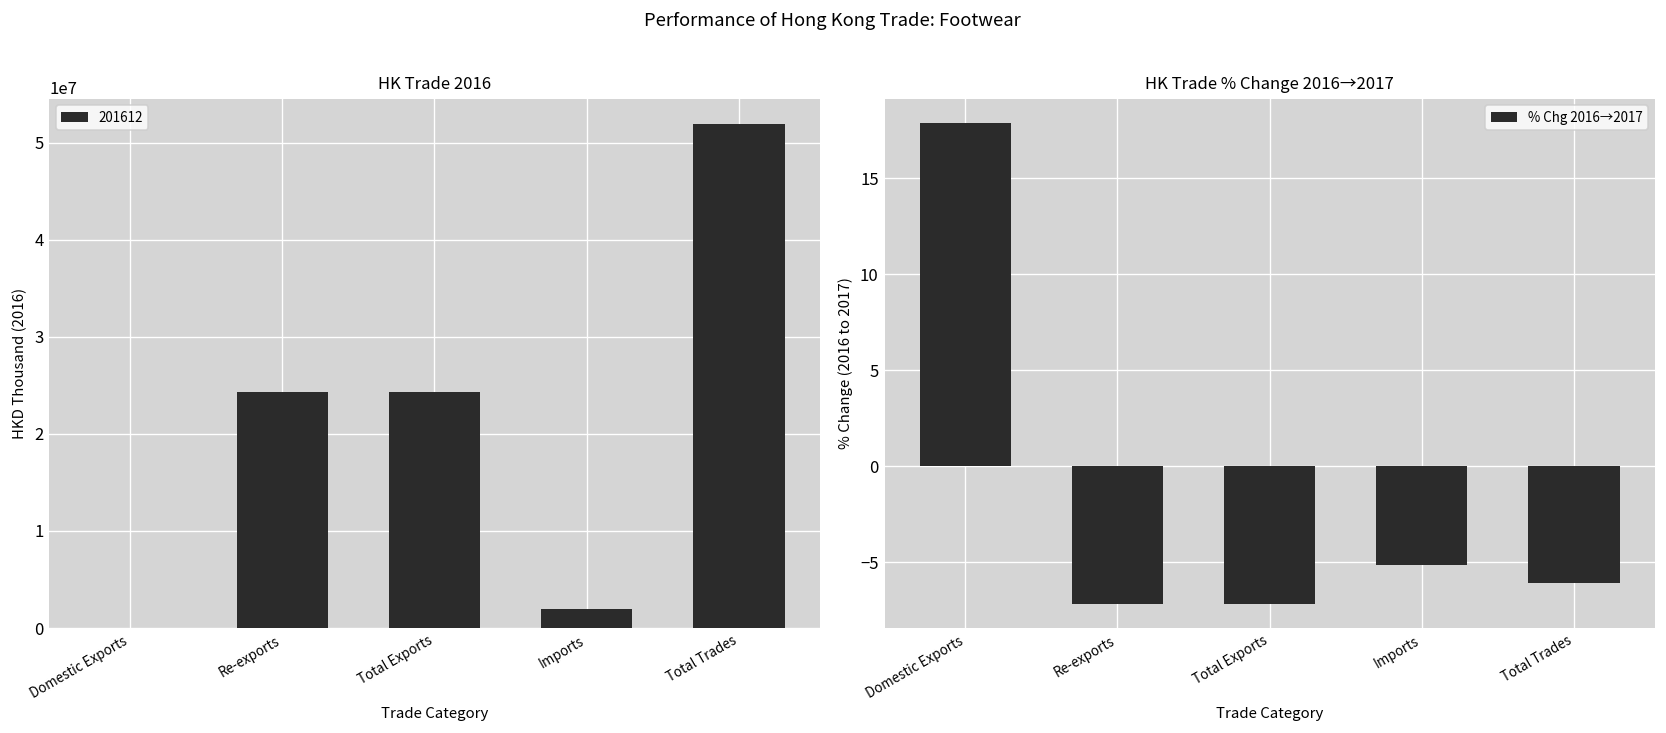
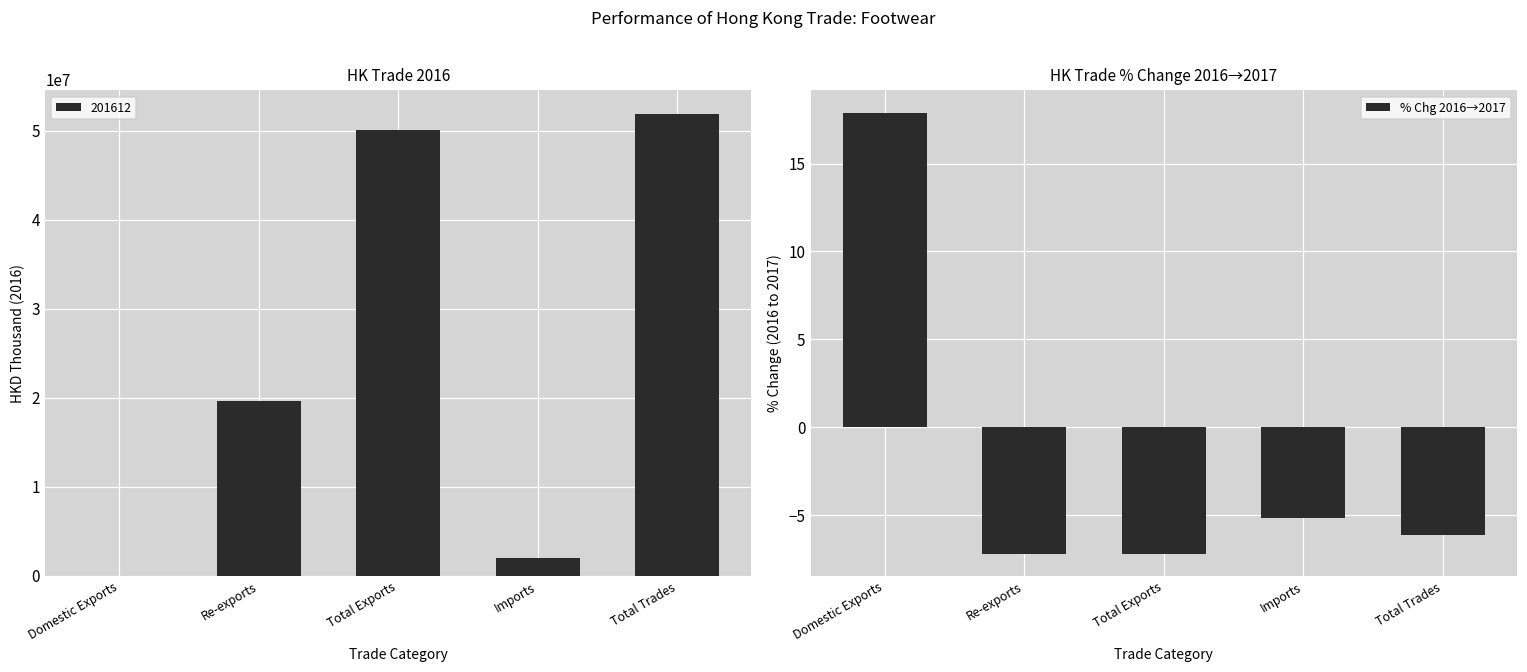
  {
    "HK Trade 2016": {
-     "Re-exports": 24000000,
-     "Total Exports": 24000000,
+     "Re-exports": 20000000,
+     "Total Exports": 50000000,
      "Imports": 2000000,
      "Total Trades": 52000000
    },
    "HK Trade % Change 2016→2017": {
      "Domestic Exports": 17.9,
      "Re-exports": -7.2,
      "Total Exports": -7.2,
      "Imports": -5.2,
      "Total Trades": -6.1
    }
  }
